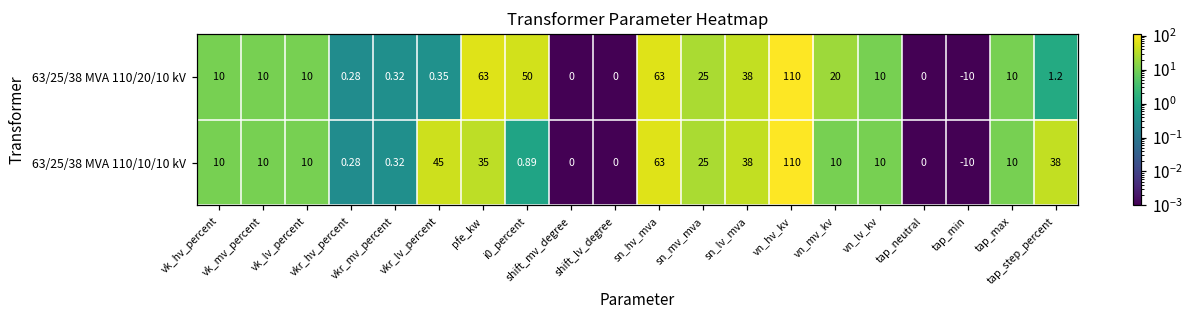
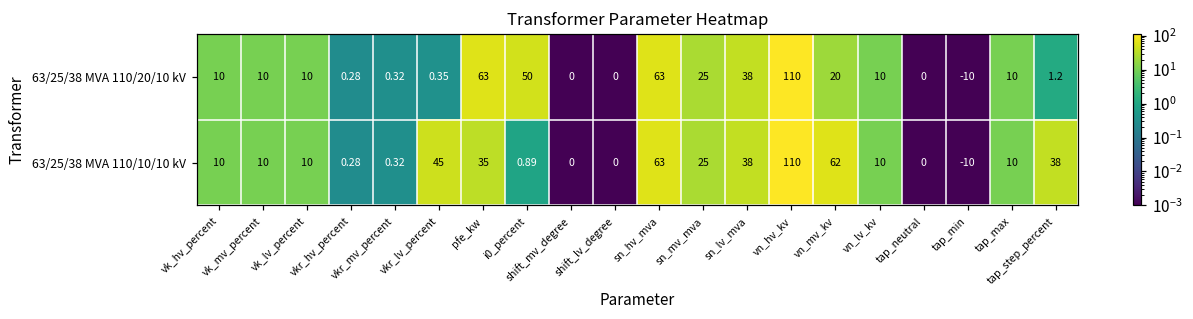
  {
    "63/25/38 MVA 110/20/10 kV": {
      "vk_hv_percent": 10,
      "vk_mv_percent": 10,
      "vk_lv_percent": 10,
      "vkr_hv_percent": 0.28,
      "vkr_mv_percent": 0.32,
      "vkr_lv_percent": 0.35,
      "pfe_kw": 63,
      "i0_percent": 50,
      "shift_mv_degree": 0,
      "shift_lv_degree": 0,
      "sn_hv_mva": 63,
      "sn_mv_mva": 25,
      "sn_lv_mva": 38,
      "vn_hv_kv": 110,
      "vn_mv_kv": 20,
      "vn_lv_kv": 10,
      "tap_neutral": 0,
      "tap_min": -10,
      "tap_max": 10,
      "tap_step_percent": 1.2
    },
    "63/25/38 MVA 110/10/10 kV": {
      "vk_hv_percent": 10,
      "vk_mv_percent": 10,
      "vk_lv_percent": 10,
      "vkr_hv_percent": 0.28,
      "vkr_mv_percent": 0.32,
      "vkr_lv_percent": 45,
      "pfe_kw": 35,
      "i0_percent": 0.89,
      "shift_mv_degree": 0,
      "shift_lv_degree": 0,
      "sn_hv_mva": 63,
      "sn_mv_mva": 25,
      "sn_lv_mva": 38,
      "vn_hv_kv": 110,
-     "vn_mv_kv": 10,
+     "vn_mv_kv": 62,
      "vn_lv_kv": 10,
      "tap_neutral": 0,
      "tap_min": -10,
      "tap_max": 10,
      "tap_step_percent": 38
    }
  }
